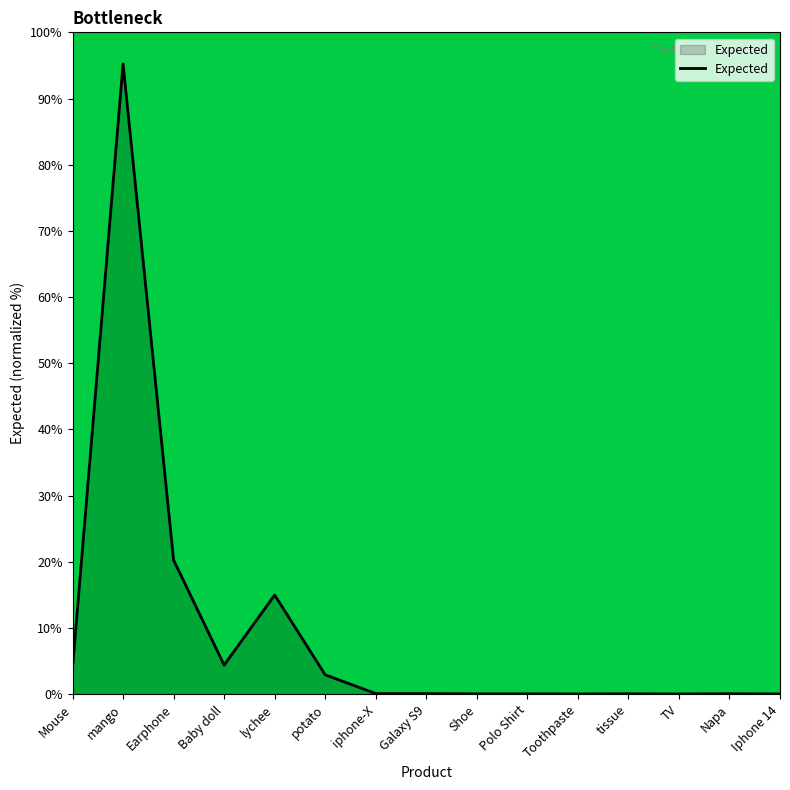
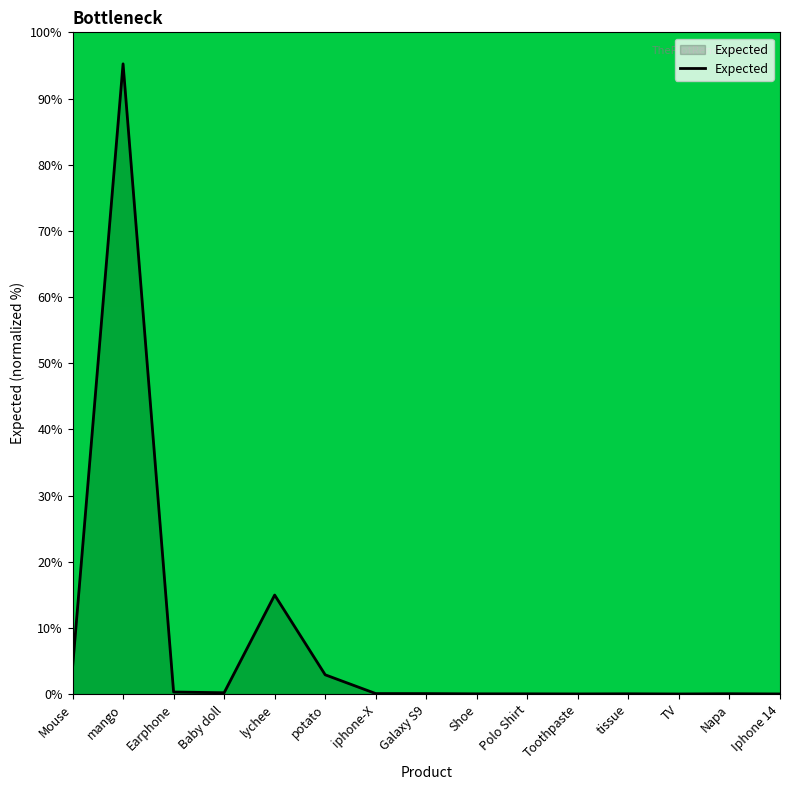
  {
    "Mouse": "4%",
    "mango": "95%",
-   "Earphone": "20%",
-   "Baby doll": "4%",
+   "Earphone": "0%",
+   "Baby doll": "0%",
    "lychee": "15%",
    "potato": "3%",
    "iphone-X": "0%",
    "Galaxy S9": "0%",
    "Shoe": "0%",
    "Polo Shirt": "0%",
    "Toothpaste": "0%",
    "tissue": "0%",
    "TV": "0%",
    "Napa": "0%",
    "Iphone 14": "0%"
  }
